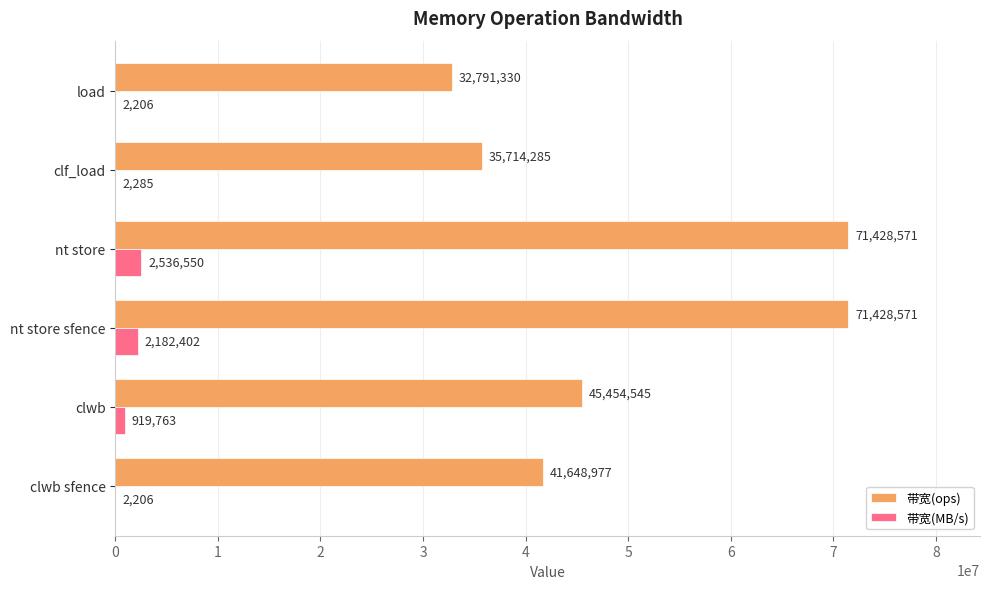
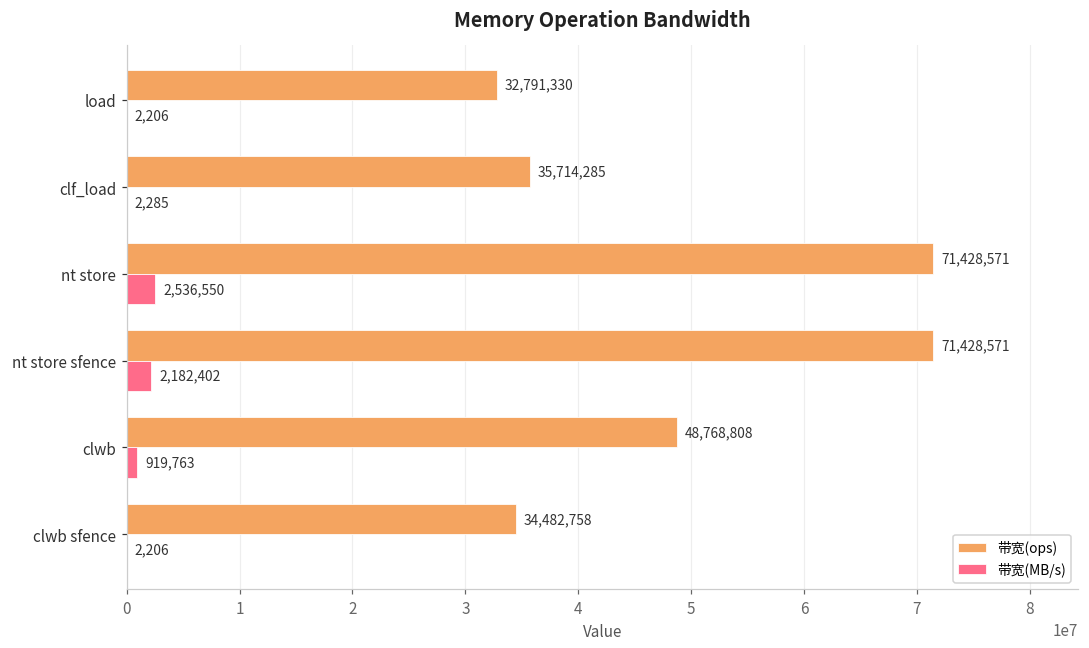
  {
    "带宽(ops)": {
      "load": "32,791,330",
      "clf_load": "35,714,285",
      "nt store": "71,428,571",
      "nt store sfence": "71,428,571",
-     "clwb": "45,454,545",
-     "clwb sfence": "41,648,977"
+     "clwb": "48,768,808",
+     "clwb sfence": "34,482,758"
    },
    "带宽(MB/s)": {
      "load": "2,206",
      "clf_load": "2,285",
      "nt store": "2,536,550",
      "nt store sfence": "2,182,402",
      "clwb": "919,763",
      "clwb sfence": "2,206"
    }
  }
